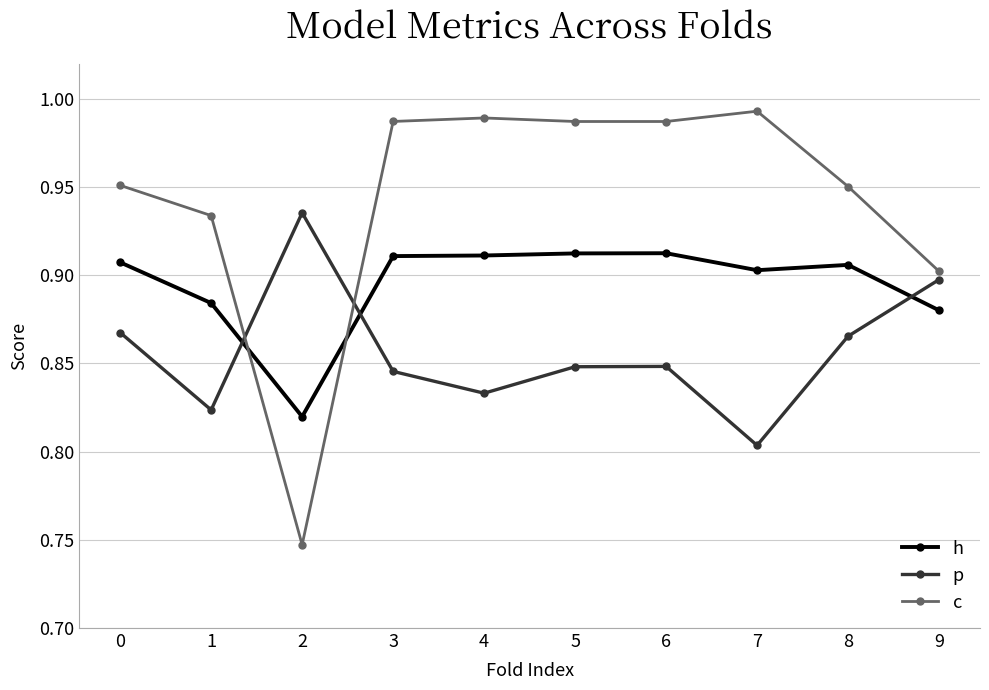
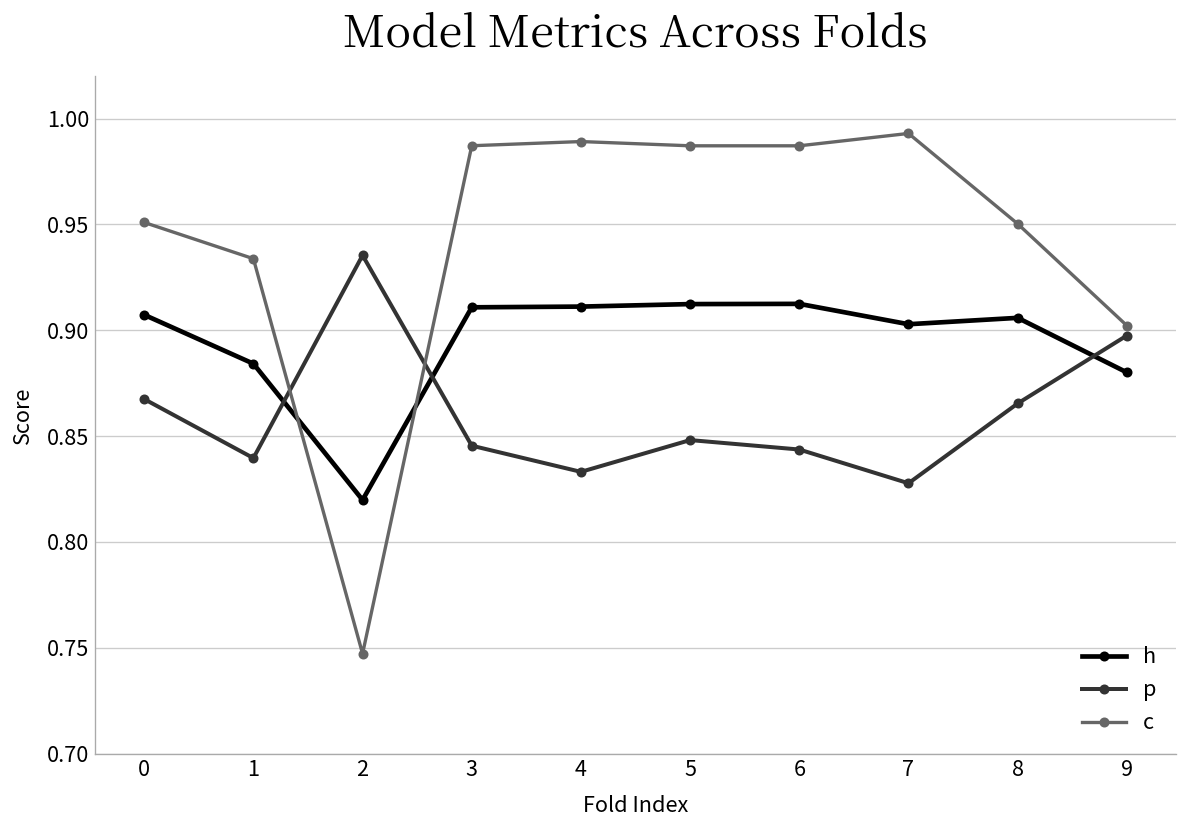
  {
    "h": {
      "0": 0.907,
      "1": 0.884,
      "2": 0.820,
      "3": 0.911,
      "4": 0.911,
      "5": 0.912,
      "6": 0.913,
      "7": 0.903,
      "8": 0.906,
      "9": 0.880
    },
    "p": {
      "0": 0.868,
-     "1": 0.824,
+     "1": 0.840,
      "2": 0.935,
      "3": 0.845,
      "4": 0.833,
      "5": 0.848,
-     "6": 0.848,
-     "7": 0.804,
+     "6": 0.844,
+     "7": 0.828,
      "8": 0.865,
      "9": 0.898
    },
    "c": {
      "0": 0.951,
      "1": 0.934,
      "2": 0.747,
      "3": 0.987,
      "4": 0.989,
      "5": 0.987,
      "6": 0.987,
      "7": 0.993,
      "8": 0.950,
      "9": 0.902
    }
  }
